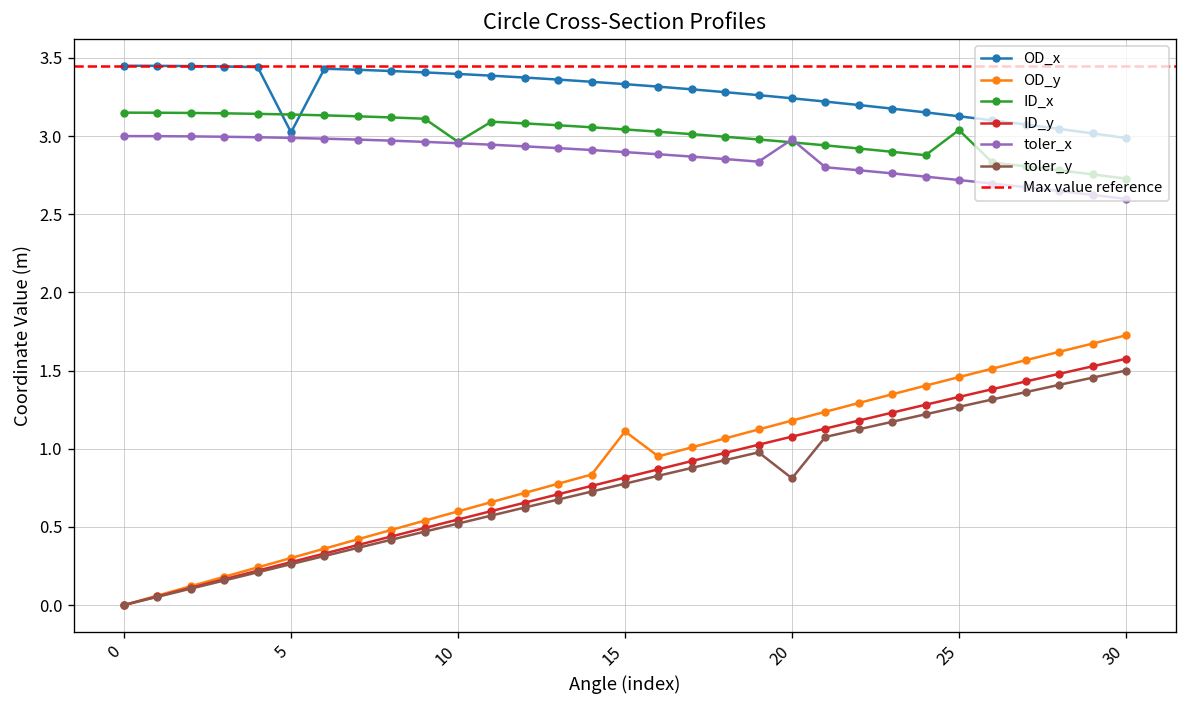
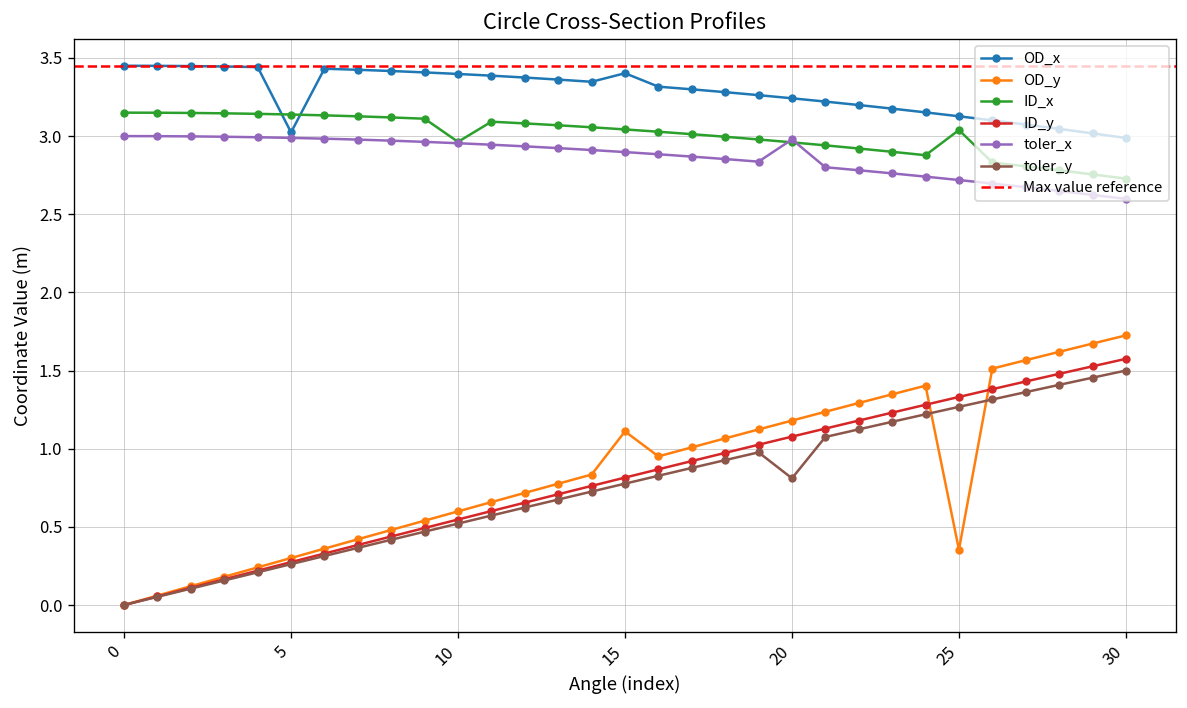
  {
    "OD_x": {
      "0": 3.45,
      "5": 3.02,
      "10": 3.40,
-     "15": 3.33,
+     "15": 3.40,
      "20": 3.24,
      "25": 3.13
    },
    "OD_y": {
      "5": 0.30,
      "10": 0.60,
      "15": 1.11,
      "20": 1.18,
-     "25": 1.46,
+     "25": 0.35,
      "30": 1.72
    },
    "ID_x": {
      "0": 3.15,
      "5": 3.14,
      "15": 3.04,
      "25": 3.04
    },
    "ID_y": {
      "10": 0.55,
      "15": 0.82,
      "20": 1.08,
      "25": 1.33,
      "30": 1.57
    },
    "toler_x": {
      "0": 3.00,
      "5": 2.99,
      "15": 2.90,
      "25": 2.72
    },
    "toler_y": {
      "10": 0.52,
      "15": 0.78,
      "20": 0.81,
      "25": 1.27,
      "30": 1.50
    }
  }
